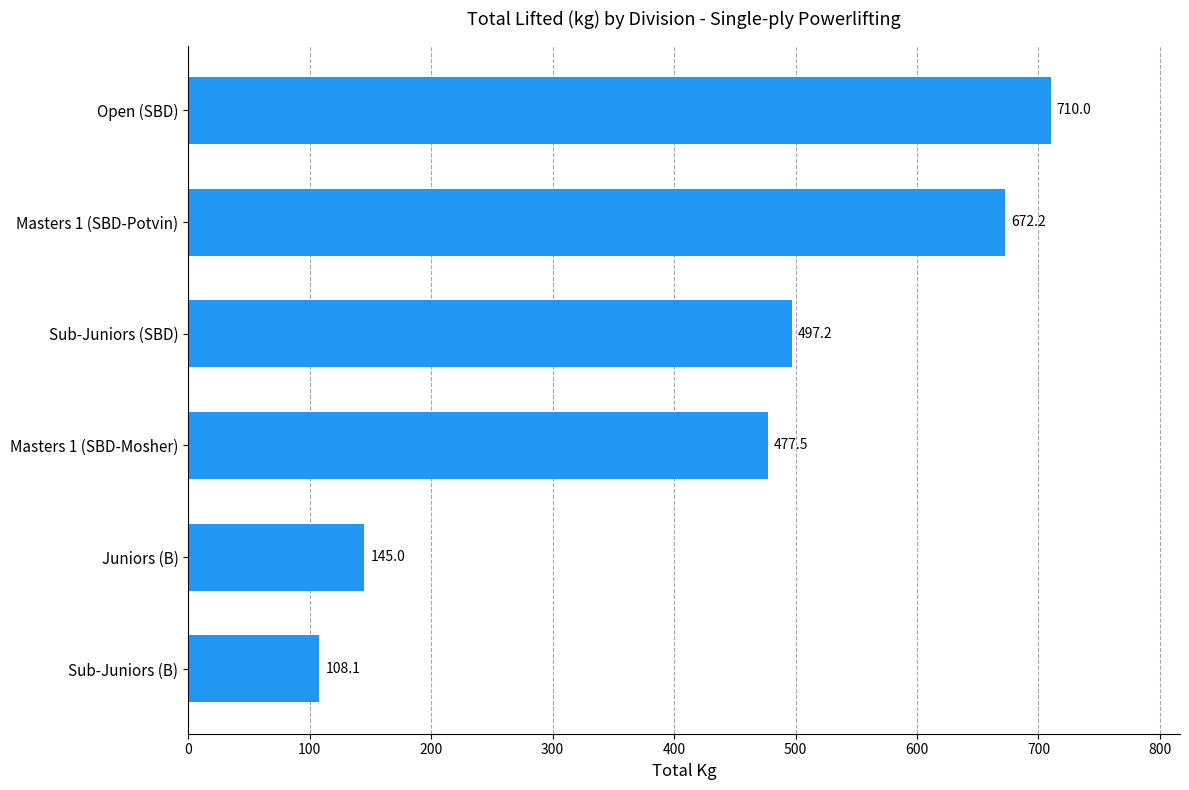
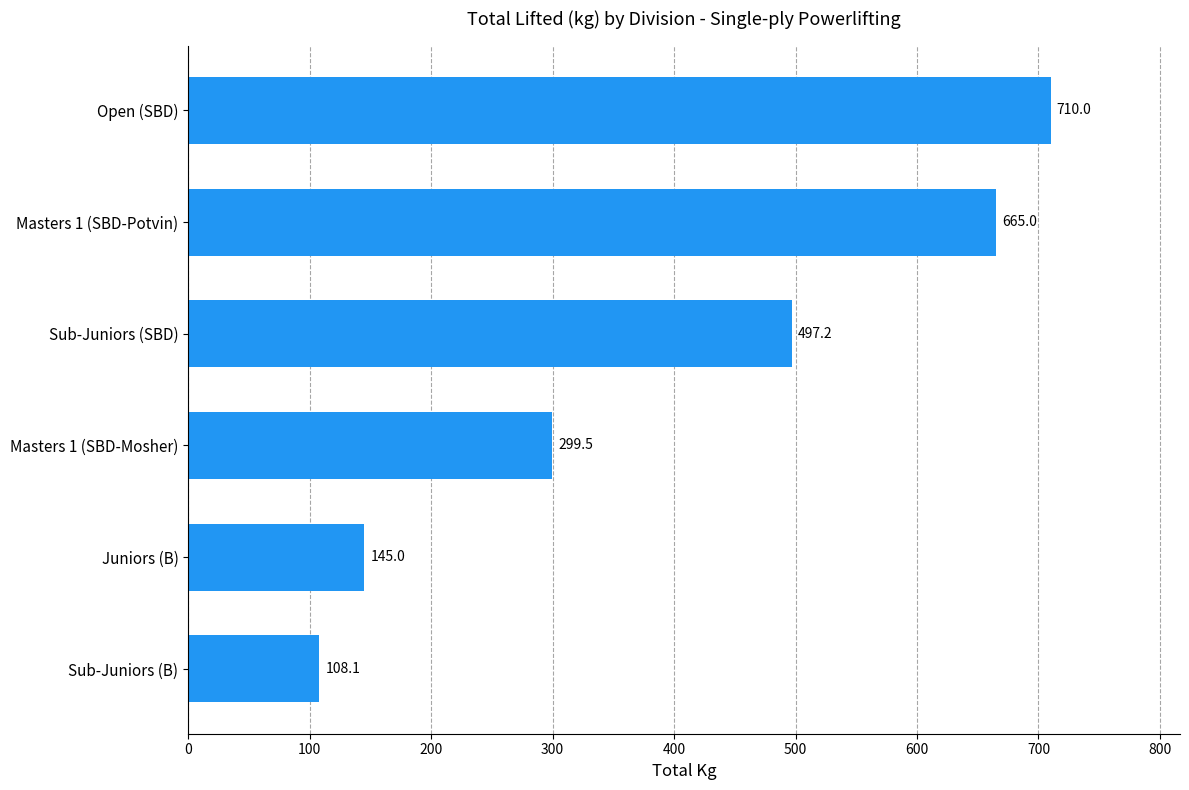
  {
    "Open (SBD)": 710.0,
-   "Masters 1 (SBD-Potvin)": 672.2,
+   "Masters 1 (SBD-Potvin)": 665.0,
    "Sub-Juniors (SBD)": 497.2,
-   "Masters 1 (SBD-Mosher)": 477.5,
+   "Masters 1 (SBD-Mosher)": 299.5,
    "Juniors (B)": 145.0,
    "Sub-Juniors (B)": 108.1
  }
